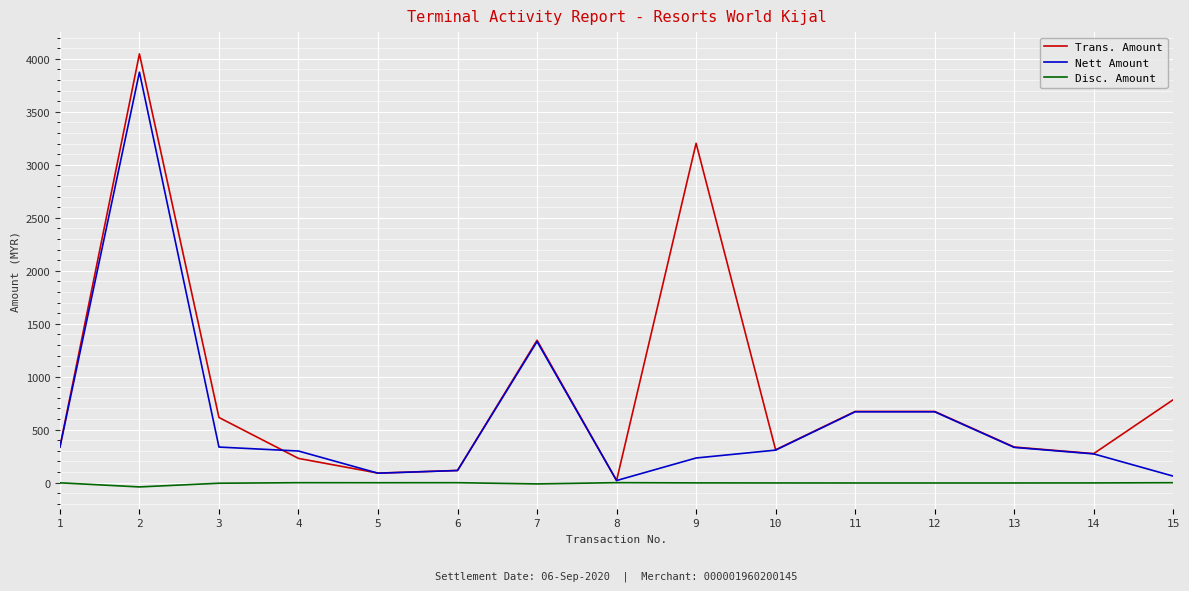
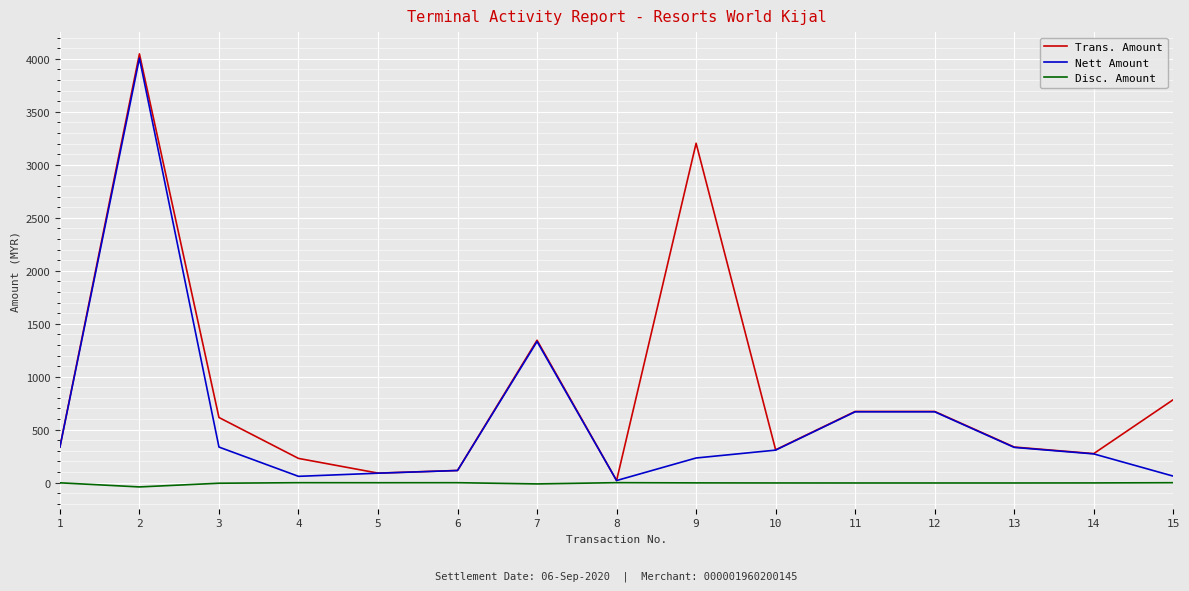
  {
    "Trans. Amount": {
      "2": 4050,
      "3": 620,
      "4": 230,
      "9": 3200,
      "15": 780
    },
    "Nett Amount": {
-     "2": 3870,
+     "2": 4010,
      "3": 340,
-     "4": 300,
+     "4": 60,
      "9": 230,
      "15": 60
    },
    "Disc. Amount": {
      "1": 0,
      "2": -40,
      "3": -10,
      "4": 0,
      "5": 0,
      "6": 0,
      "7": -10,
      "9": 0,
      "10": 0,
      "11": 0,
      "12": 0,
      "13": 0,
      "14": 0,
      "15": 0
    }
  }
